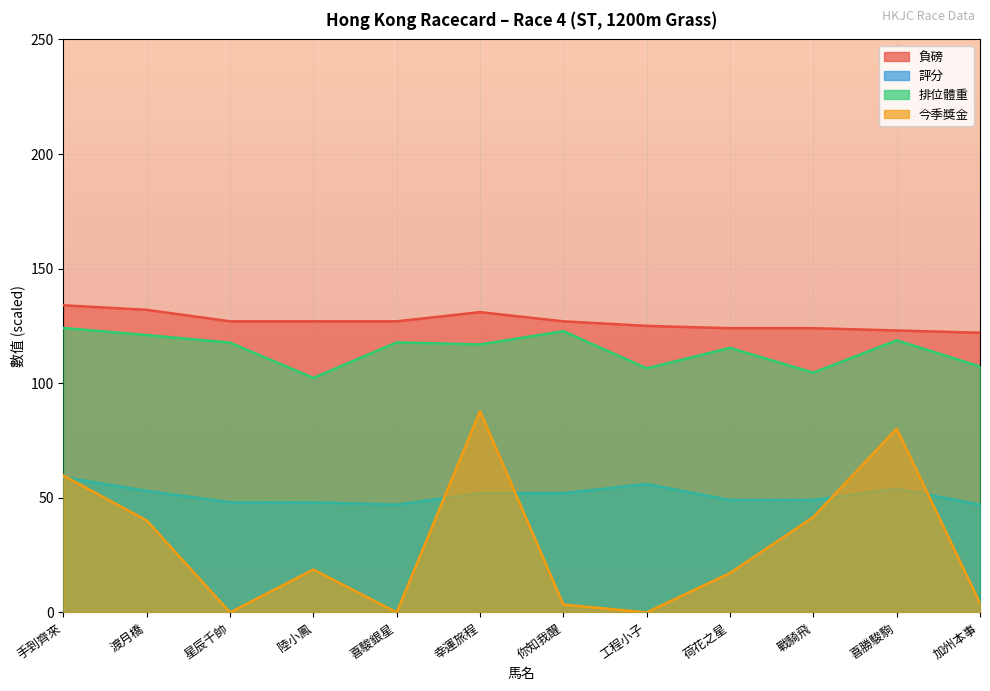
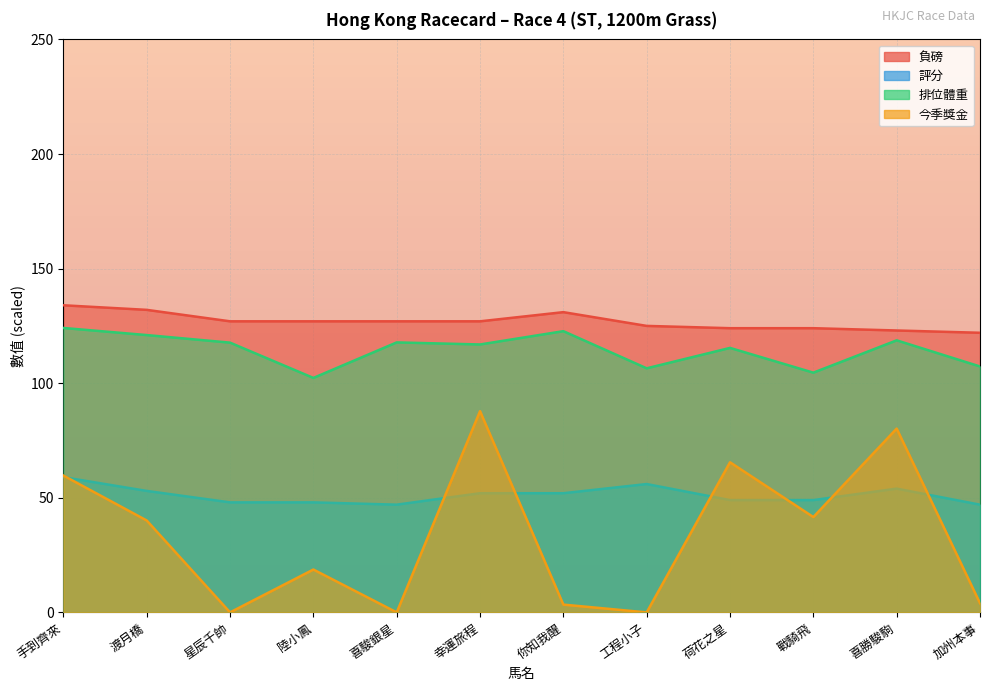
  {
    "負磅": {
      "手到齊來": 134,
      "渡月橋": 132,
      "星辰千帥": 127,
      "陸小鳳": 127,
      "喜駿銀星": 127,
-     "幸運旅程": 131,
-     "你知我醒": 127,
+     "幸運旅程": 127,
+     "你知我醒": 131,
      "工程小子": 125,
      "荷花之星": 124,
      "戰騎飛": 124,
      "喜勝駿駒": 123,
      "加州本事": 122
    },
    "評分": {
      "渡月橋": 53,
      "星辰千帥": 48,
      "陸小鳳": 48,
      "喜駿銀星": 47,
      "幸運旅程": 52,
      "你知我醒": 52,
      "工程小子": 56,
      "荷花之星": 49,
      "戰騎飛": 49,
      "喜勝駿駒": 54,
      "加州本事": 47
    },
    "排位體重": {
      "手到齊來": 124,
      "渡月橋": 121,
      "星辰千帥": 118,
      "陸小鳳": 102,
      "喜駿銀星": 118,
      "幸運旅程": 117,
      "你知我醒": 123,
      "工程小子": 107,
      "荷花之星": 115,
      "戰騎飛": 105,
      "喜勝駿駒": 119,
      "加州本事": 107
    },
    "今季獎金": {
      "渡月橋": 40,
      "星辰千帥": 0,
      "陸小鳳": 19,
      "喜駿銀星": 0,
      "幸運旅程": 88,
      "你知我醒": 3,
      "工程小子": 0,
-     "荷花之星": 17,
+     "荷花之星": 66,
      "戰騎飛": 42,
      "喜勝駿駒": 80,
      "加州本事": 4
    }
  }
